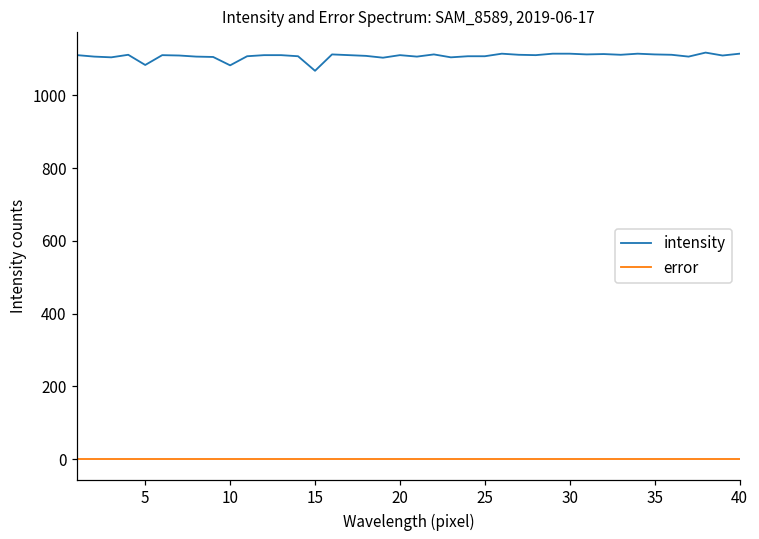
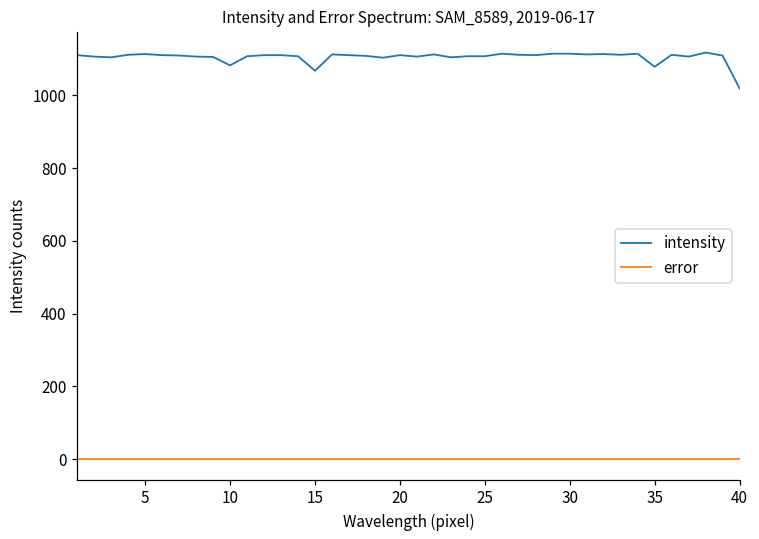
  {
    "intensity": {
-     "5": 1080,
+     "5": 1110,
      "10": 1080,
      "15": 1070,
      "20": 1110,
      "25": 1110,
      "30": 1110,
-     "35": 1110,
-     "40": 1110
+     "35": 1080,
+     "40": 1020
    },
    "error": {
      "5": 0,
      "10": 0,
      "15": 0,
      "20": 0,
      "25": 0,
      "30": 0,
      "35": 0,
      "40": 0
    }
  }
